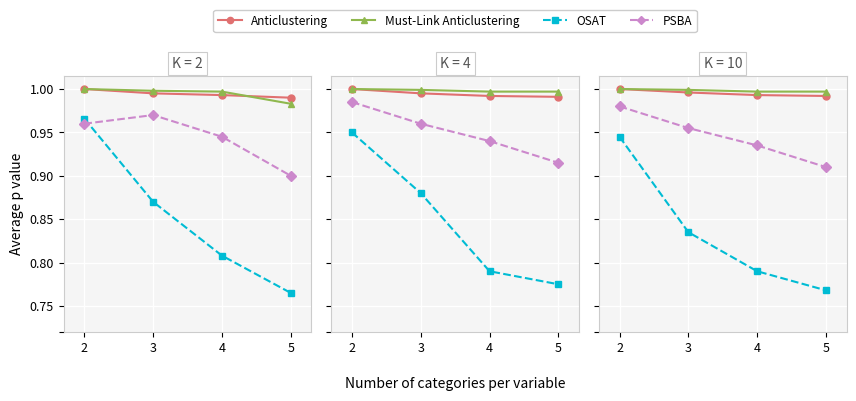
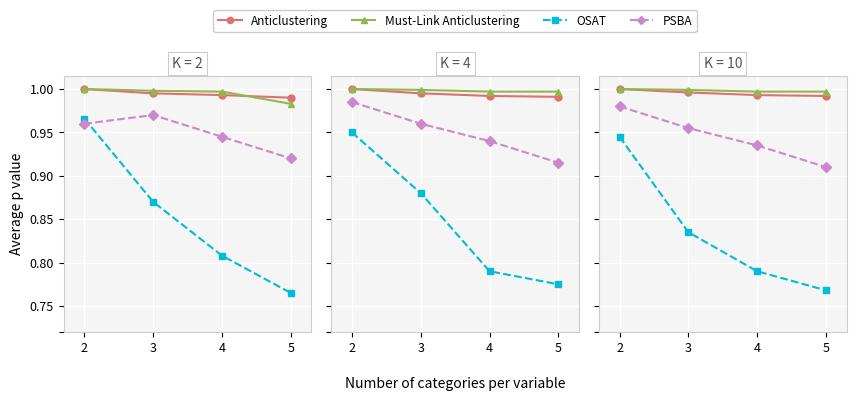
  {
    "K = 2": {
      "Anticlustering": {
        "3": 1.00,
        "4": 0.99,
        "5": 0.99
      },
      "Must-Link Anticlustering": {
        "3": 1.00,
        "4": 1.00,
        "5": 0.98
      },
      "OSAT": {
        "2": 0.97,
        "3": 0.87,
        "4": 0.81,
        "5": 0.77
      },
      "PSBA": {
        "2": 0.96,
        "3": 0.97,
        "4": 0.95,
-       "5": 0.90
+       "5": 0.92
      }
    }
  }
